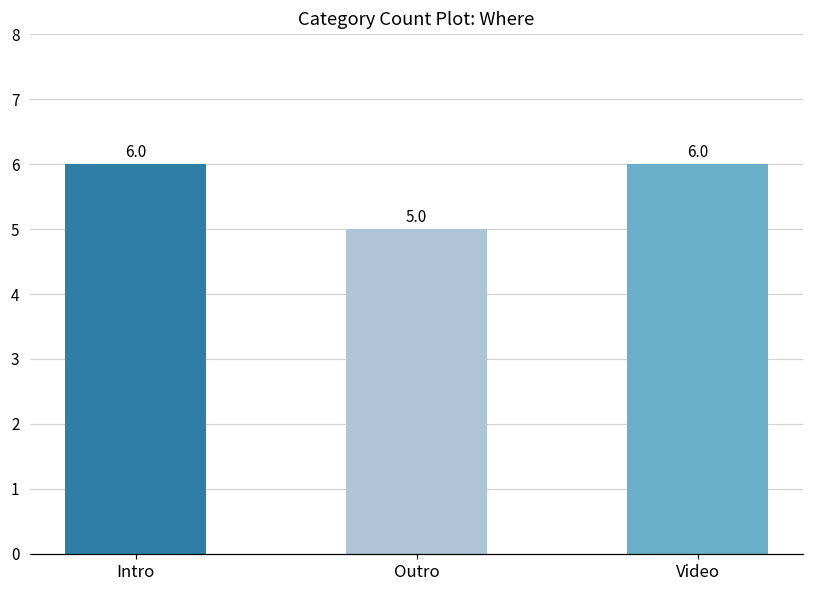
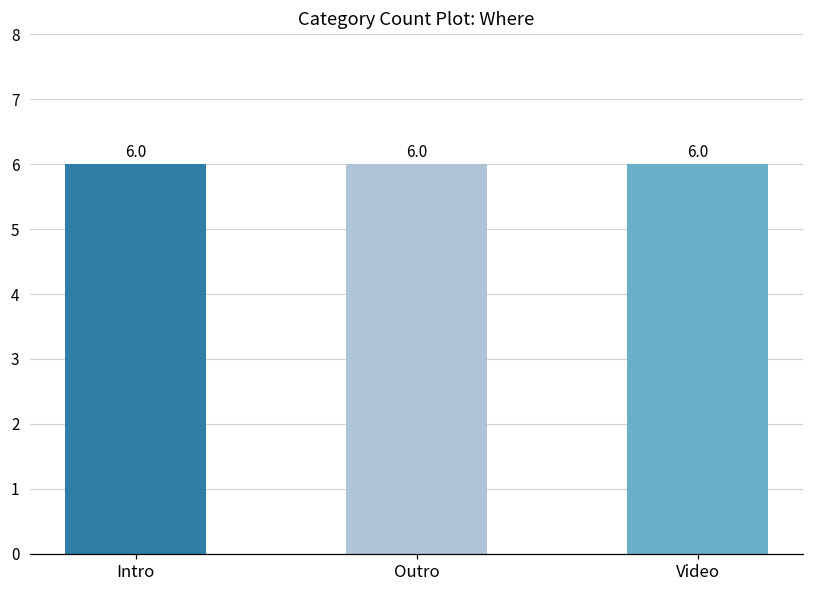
  {
    "Intro": 6.0,
-   "Outro": 5.0,
+   "Outro": 6.0,
    "Video": 6.0
  }
